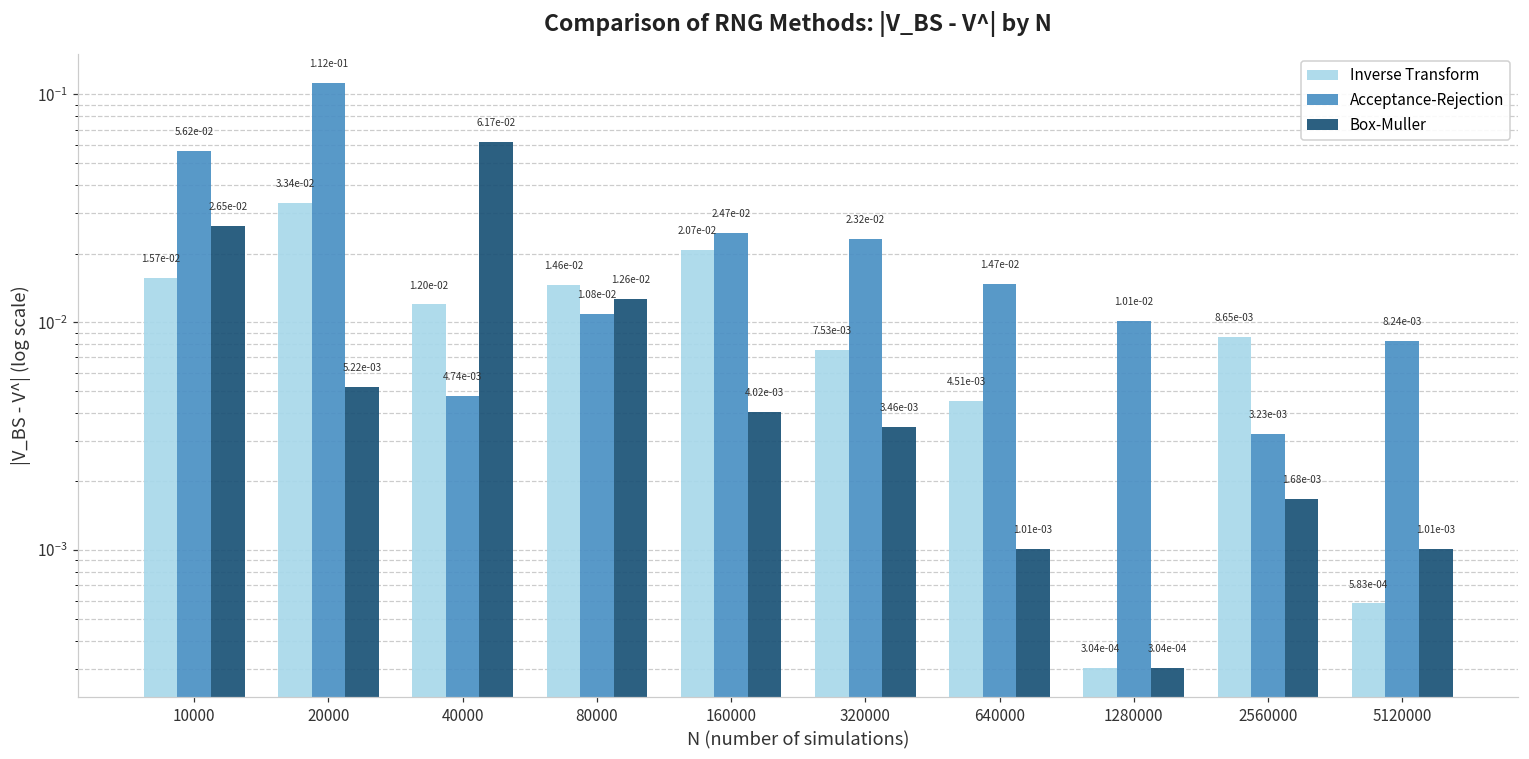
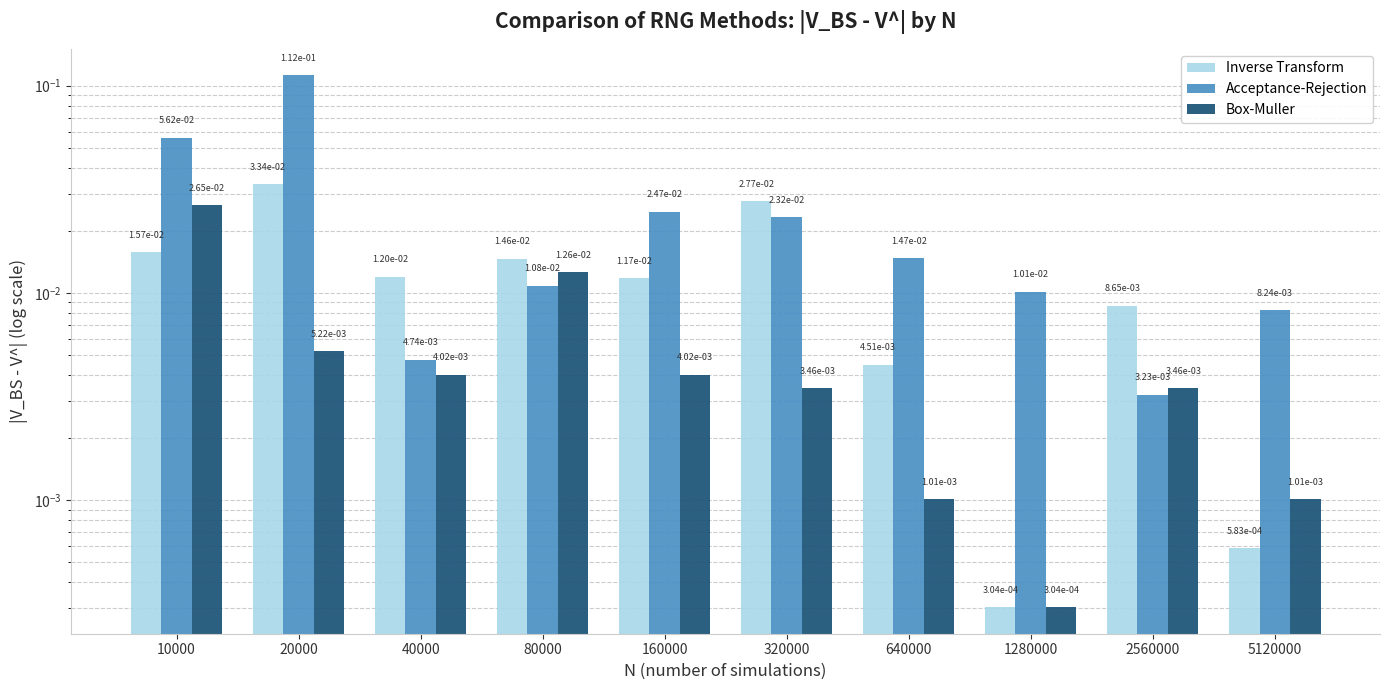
  {
    "Inverse Transform": {
      "10000": "1.57e-02",
      "20000": "3.34e-02",
      "40000": "1.20e-02",
      "80000": "1.46e-02",
-     "160000": "2.07e-02",
-     "320000": "7.53e-03",
+     "160000": "1.17e-02",
+     "320000": "2.77e-02",
      "640000": "4.51e-03",
      "1280000": "3.04e-04",
      "2560000": "8.65e-03",
      "5120000": "5.83e-04"
    },
    "Acceptance-Rejection": {
      "10000": "5.62e-02",
      "20000": "1.12e-01",
      "40000": "4.74e-03",
      "80000": "1.08e-02",
      "160000": "2.47e-02",
      "320000": "2.32e-02",
      "640000": "1.47e-02",
      "1280000": "1.01e-02",
      "2560000": "3.23e-03",
      "5120000": "8.24e-03"
    },
    "Box-Muller": {
      "10000": "2.65e-02",
      "20000": "5.22e-03",
-     "40000": "6.17e-02",
+     "40000": "4.02e-03",
      "80000": "1.26e-02",
      "160000": "4.02e-03",
      "320000": "3.46e-03",
      "640000": "1.01e-03",
      "1280000": "3.04e-04",
-     "2560000": "1.68e-03",
+     "2560000": "3.46e-03",
      "5120000": "1.01e-03"
    }
  }
